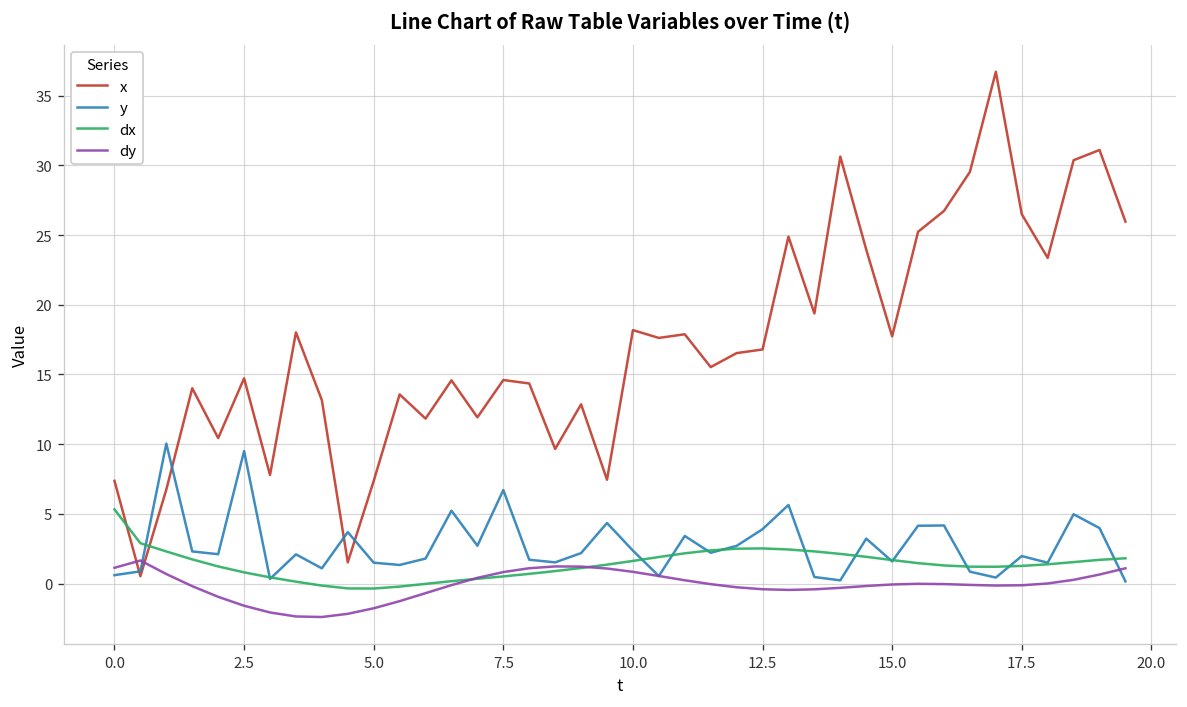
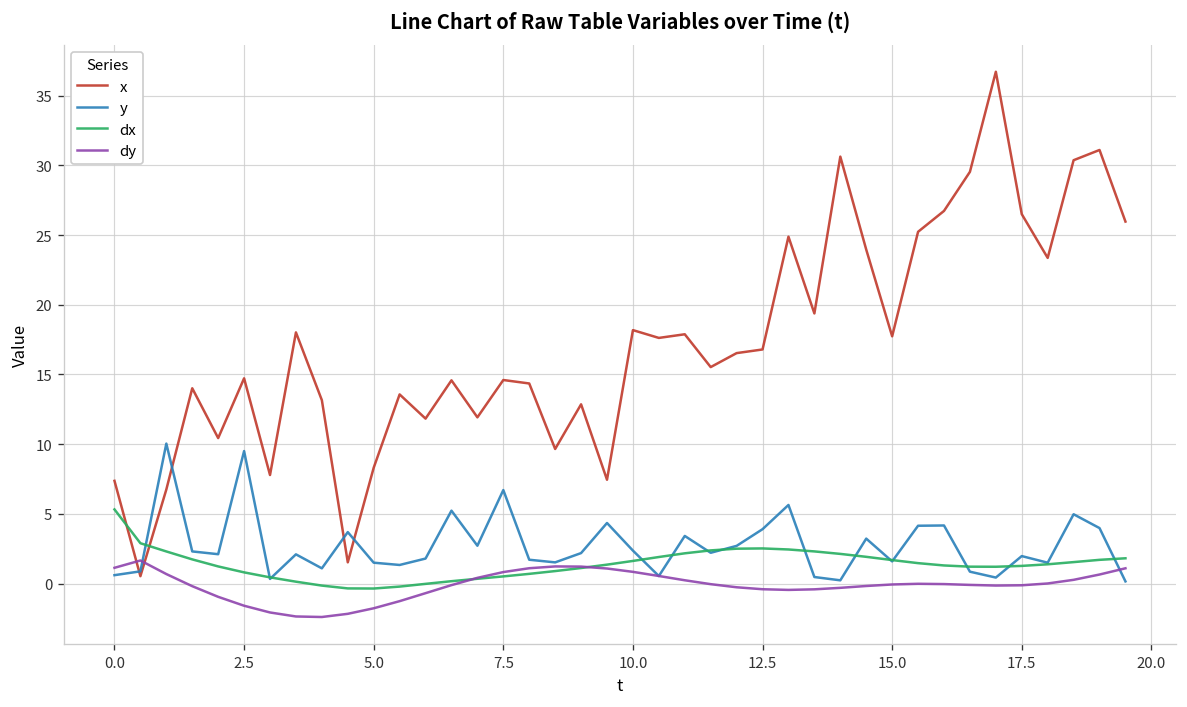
  {
    "x": {
      "0.0": 7.4,
      "2.5": 14.7,
-     "5.0": 7.4,
+     "5.0": 8.3,
      "7.5": 14.6,
      "10.0": 18.2,
      "12.5": 16.8,
      "15.0": 17.7,
      "17.5": 26.5
    },
    "y": {
      "0.0": 0.6,
      "2.5": 9.5,
      "5.0": 1.5,
      "7.5": 6.7,
      "10.0": 2.4,
      "12.5": 3.9,
      "17.5": 2.0
    },
    "dx": {
      "0.0": 5.3,
      "2.5": 0.8,
      "5.0": -0.4,
      "7.5": 0.5,
      "10.0": 1.6,
      "12.5": 2.5,
      "17.5": 1.3
    },
    "dy": {
      "0.0": 1.1,
      "2.5": -1.6,
      "5.0": -1.8,
      "7.5": 0.8,
      "10.0": 0.8,
      "12.5": -0.4,
      "15.0": -0.1,
      "17.5": -0.1
    }
  }
